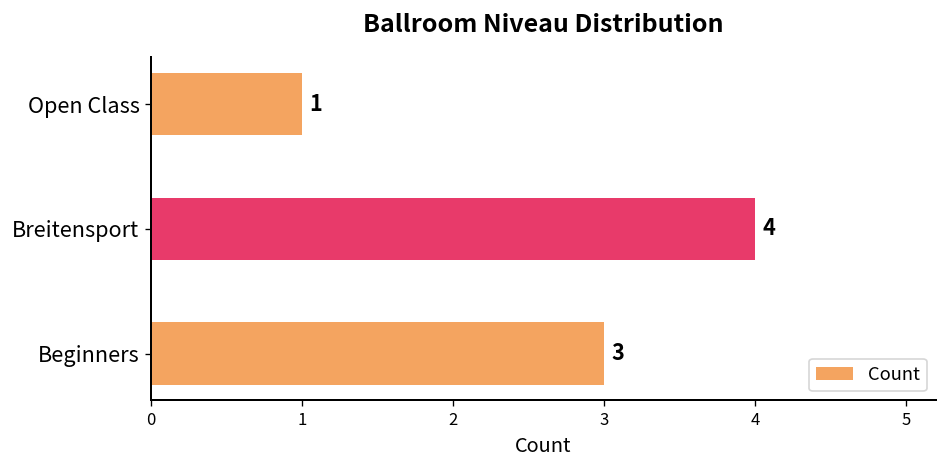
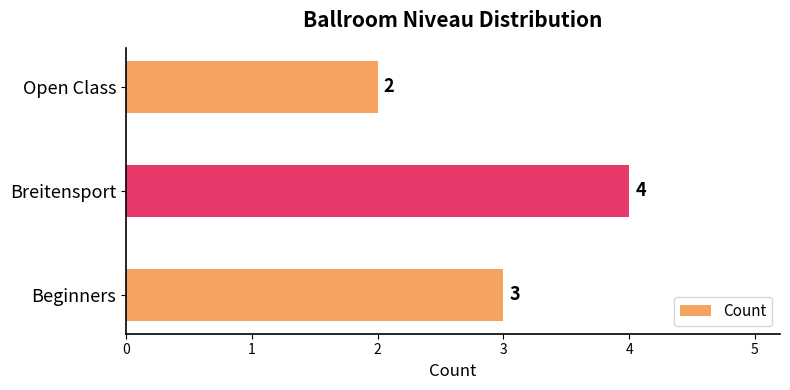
  {
-   "Open Class": 1,
+   "Open Class": 2,
    "Breitensport": 4,
    "Beginners": 3
  }
